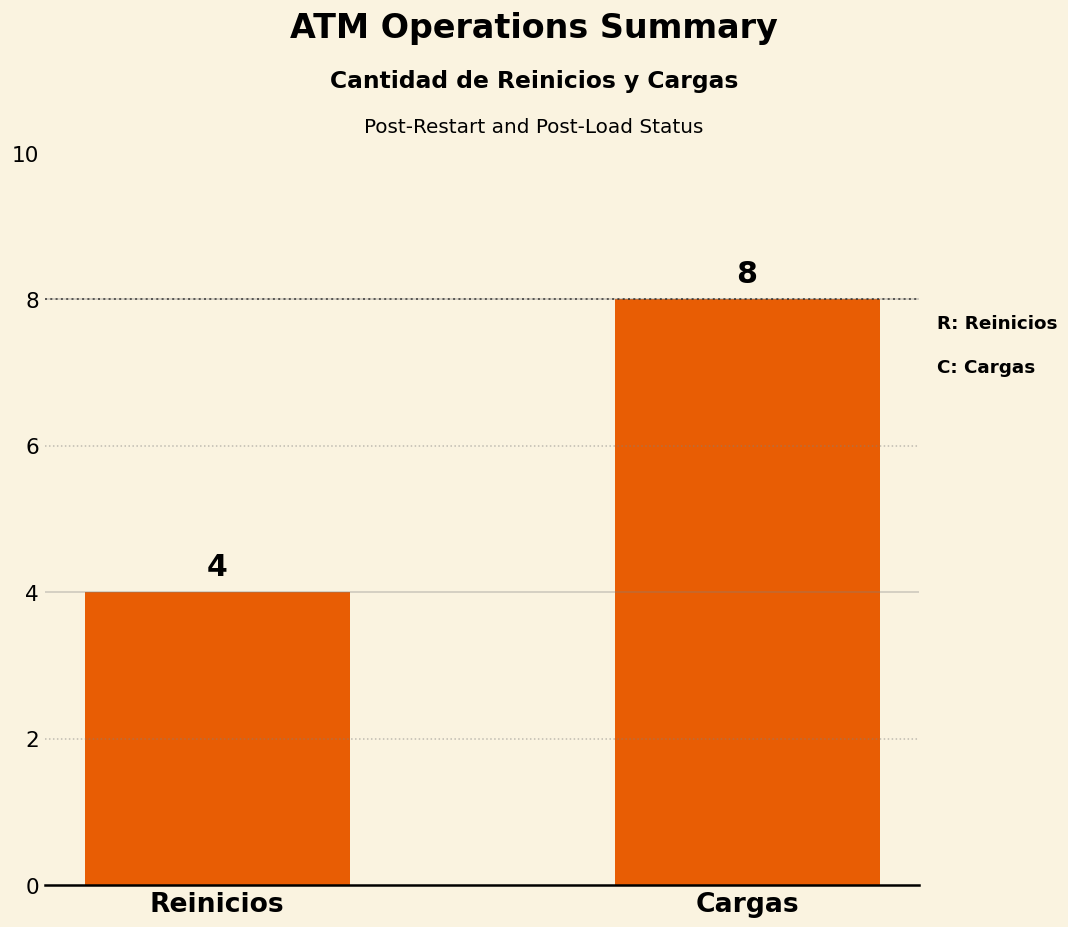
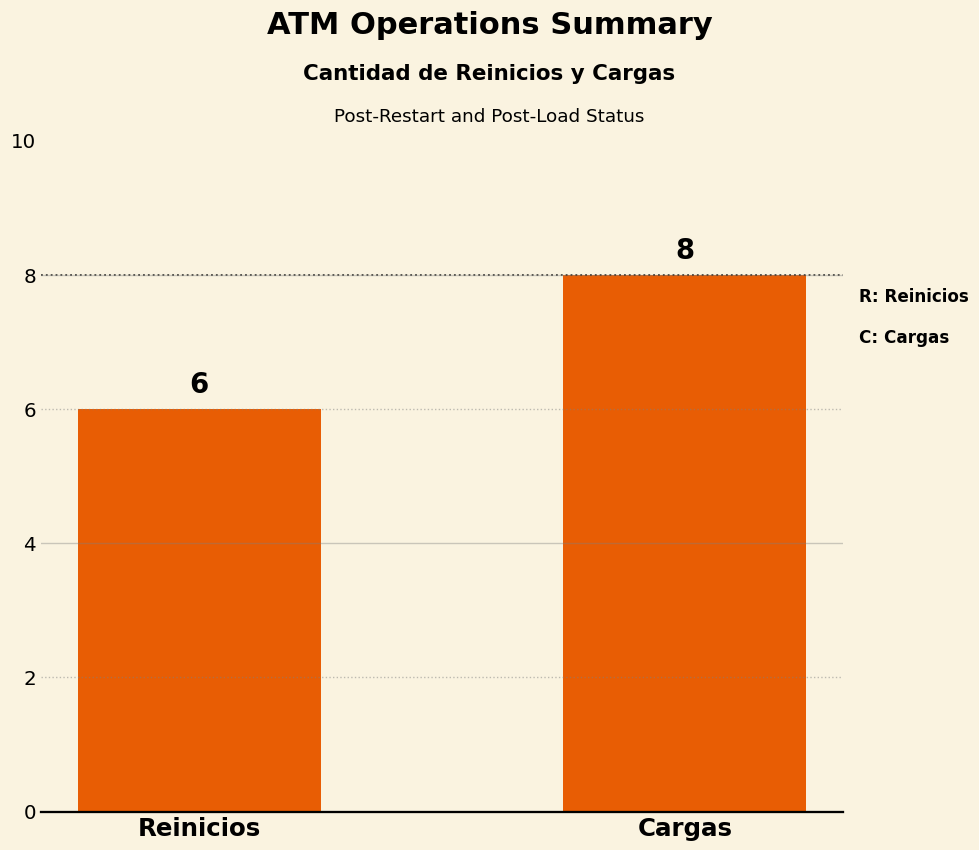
  {
-   "Reinicios": 4,
+   "Reinicios": 6,
    "Cargas": 8
  }
